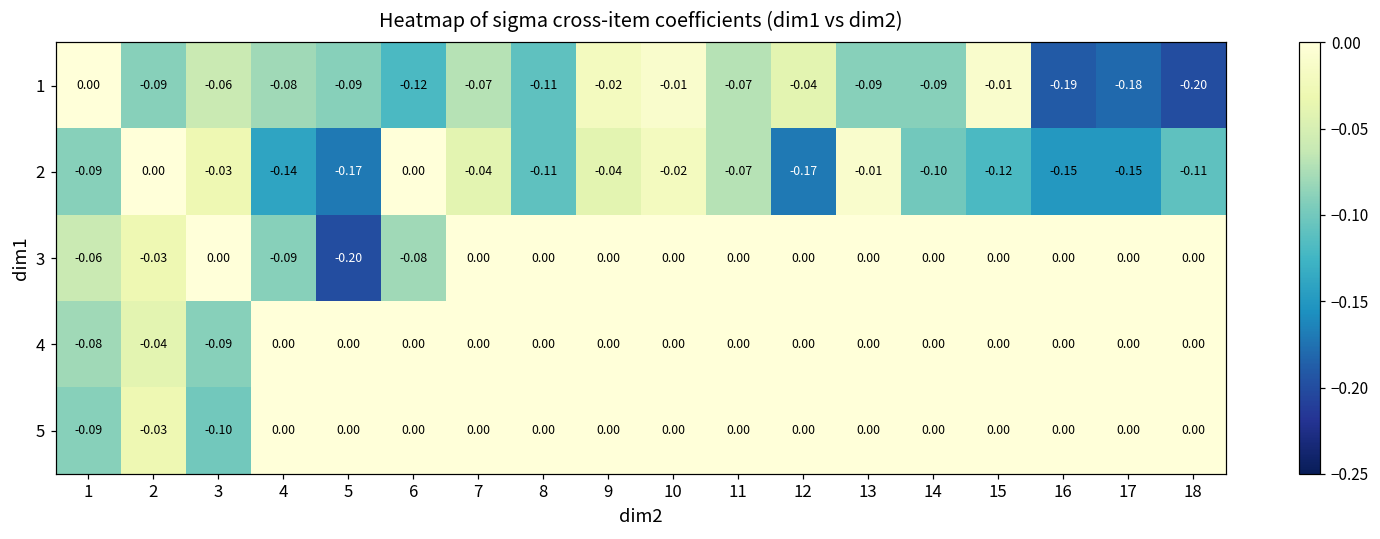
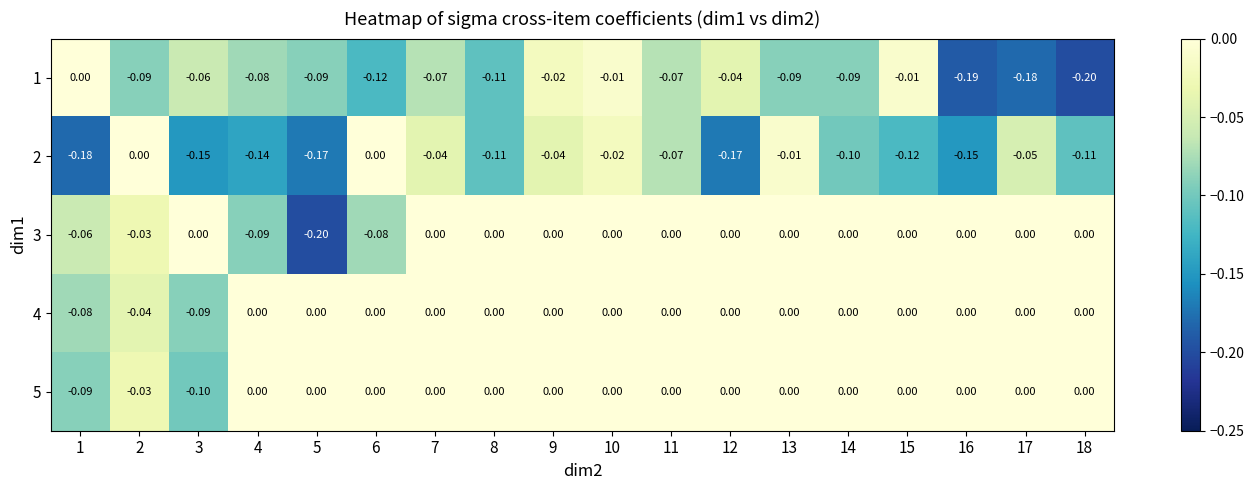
  {
    "1": {
      "1": 0.00,
      "2": -0.09,
      "3": -0.06,
      "4": -0.08,
      "5": -0.09,
      "6": -0.12,
      "7": -0.07,
      "8": -0.11,
      "9": -0.02,
      "10": -0.01,
      "11": -0.07,
      "12": -0.04,
      "13": -0.09,
      "14": -0.09,
      "15": -0.01,
      "16": -0.19,
      "17": -0.18,
      "18": -0.20
    },
    "2": {
-     "1": -0.09,
+     "1": -0.18,
      "2": 0.00,
-     "3": -0.03,
+     "3": -0.15,
      "4": -0.14,
      "5": -0.17,
      "6": 0.00,
      "7": -0.04,
      "8": -0.11,
      "9": -0.04,
      "10": -0.02,
      "11": -0.07,
      "12": -0.17,
      "13": -0.01,
      "14": -0.10,
      "15": -0.12,
      "16": -0.15,
-     "17": -0.15,
+     "17": -0.05,
      "18": -0.11
    },
    "3": {
      "1": -0.06,
      "2": -0.03,
      "3": 0.00,
      "4": -0.09,
      "5": -0.20,
      "6": -0.08,
      "7": 0.00,
      "8": 0.00,
      "9": 0.00,
      "10": 0.00,
      "11": 0.00,
      "12": 0.00,
      "13": 0.00,
      "14": 0.00,
      "15": 0.00,
      "16": 0.00,
      "17": 0.00,
      "18": 0.00
    },
    "4": {
      "1": -0.08,
      "2": -0.04,
      "3": -0.09,
      "4": 0.00,
      "5": 0.00,
      "6": 0.00,
      "7": 0.00,
      "8": 0.00,
      "9": 0.00,
      "10": 0.00,
      "11": 0.00,
      "12": 0.00,
      "13": 0.00,
      "14": 0.00,
      "15": 0.00,
      "16": 0.00,
      "17": 0.00,
      "18": 0.00
    },
    "5": {
      "1": -0.09,
      "2": -0.03,
      "3": -0.10,
      "4": 0.00,
      "5": 0.00,
      "6": 0.00,
      "7": 0.00,
      "8": 0.00,
      "9": 0.00,
      "10": 0.00,
      "11": 0.00,
      "12": 0.00,
      "13": 0.00,
      "14": 0.00,
      "15": 0.00,
      "16": 0.00,
      "17": 0.00,
      "18": 0.00
    }
  }
